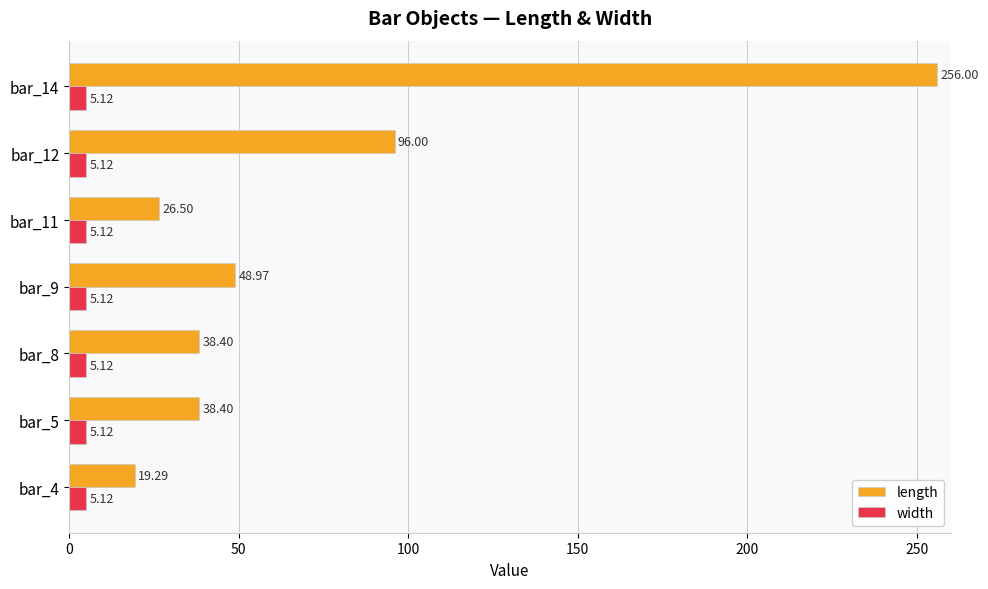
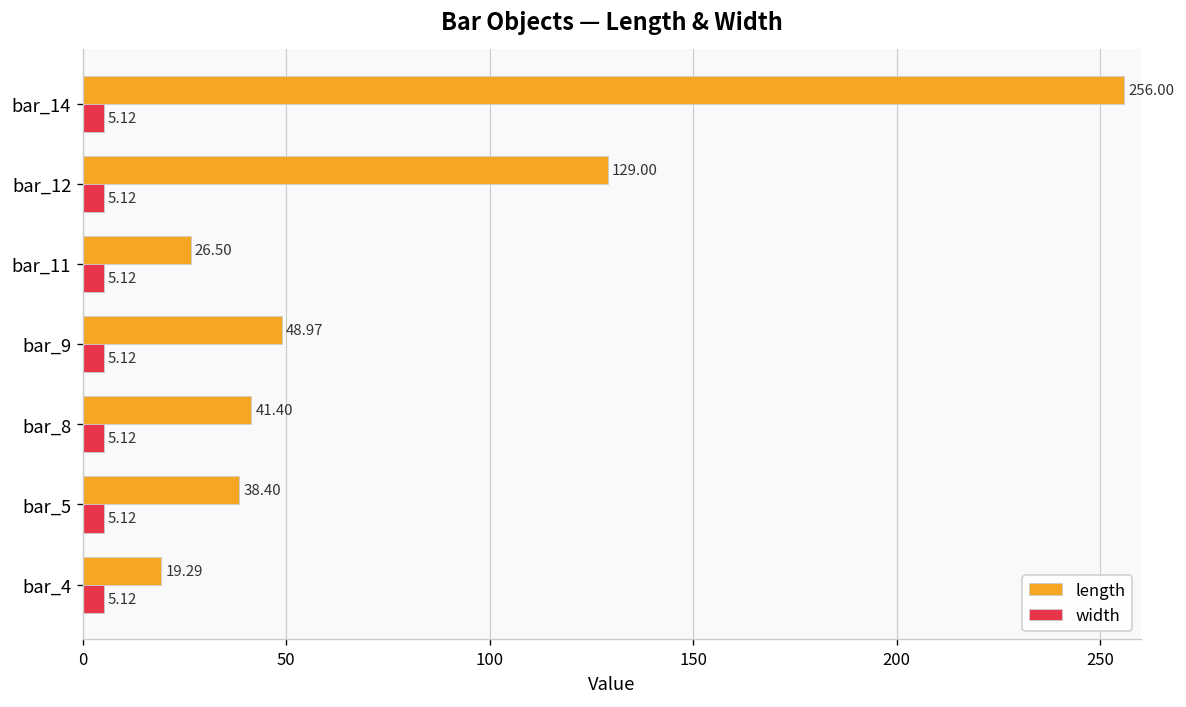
  {
    "length": {
      "bar_14": 256.00,
-     "bar_12": 96.00,
+     "bar_12": 129.00,
      "bar_11": 26.50,
      "bar_9": 48.97,
-     "bar_8": 38.40,
+     "bar_8": 41.40,
      "bar_5": 38.40,
      "bar_4": 19.29
    },
    "width": {
      "bar_14": 5.12,
      "bar_12": 5.12,
      "bar_11": 5.12,
      "bar_9": 5.12,
      "bar_8": 5.12,
      "bar_5": 5.12,
      "bar_4": 5.12
    }
  }
